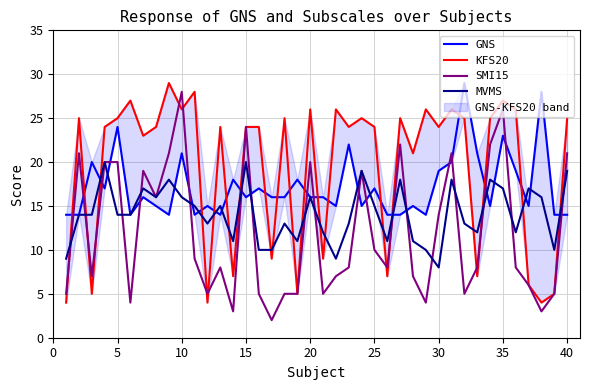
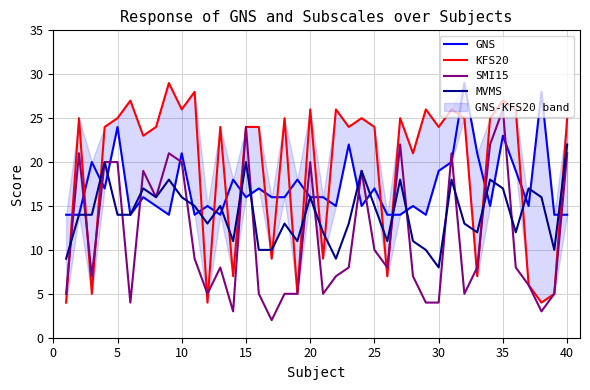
  {
    "SMI15": {
      "5": 20,
-     "10": 28,
+     "10": 20,
      "20": 20,
      "25": 10,
-     "30": 14,
+     "30": 4,
      "40": 21
    },
    "MVMS": {
      "5": 14,
      "10": 16,
      "15": 20,
      "25": 15,
      "30": 8,
      "35": 17,
-     "40": 19
+     "40": 22
    }
  }
